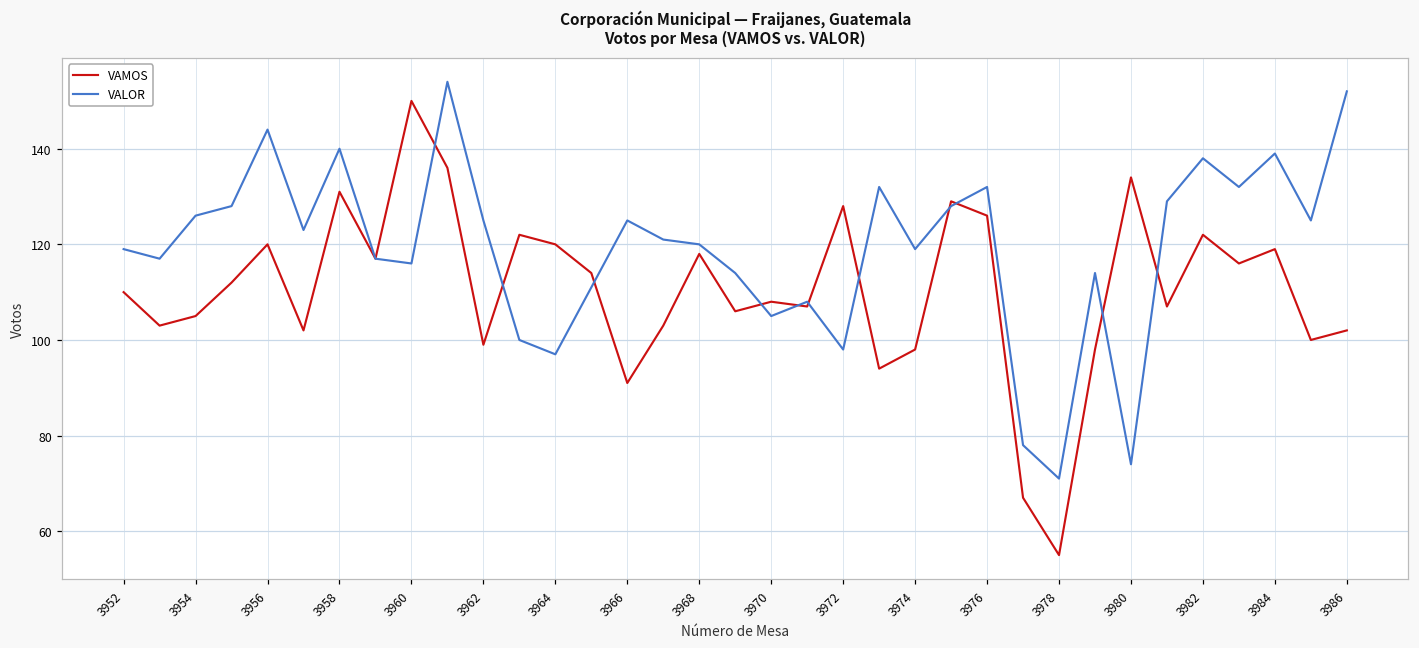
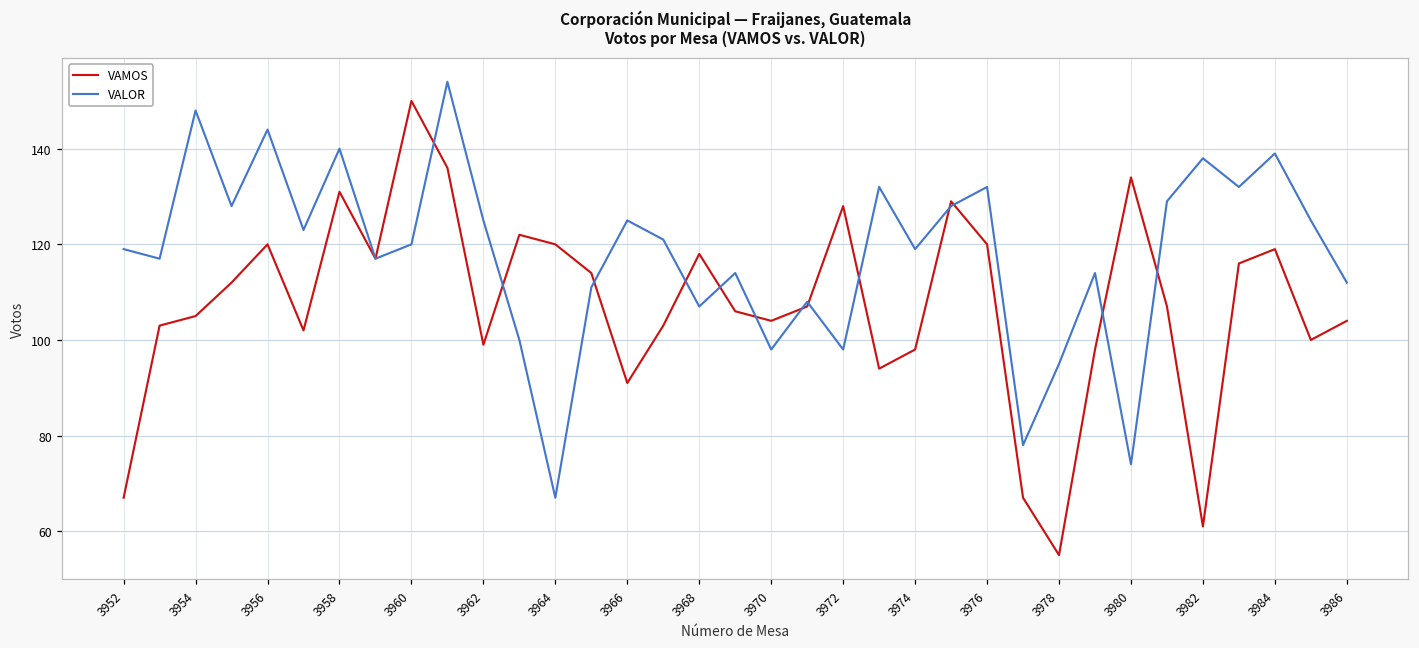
  {
    "VAMOS": {
-     "3952": 110,
+     "3952": 67,
      "3954": 105,
      "3956": 120,
      "3958": 131,
      "3960": 150,
      "3962": 99,
      "3964": 120,
      "3966": 91,
      "3968": 118,
-     "3970": 108,
+     "3970": 104,
      "3972": 128,
      "3974": 98,
-     "3976": 126,
+     "3976": 120,
      "3978": 55,
      "3980": 134,
-     "3982": 122,
+     "3982": 61,
      "3984": 119,
-     "3986": 102
+     "3986": 104
    },
    "VALOR": {
      "3952": 119,
-     "3954": 126,
+     "3954": 148,
      "3956": 144,
      "3958": 140,
-     "3960": 116,
+     "3960": 120,
      "3962": 125,
-     "3964": 97,
+     "3964": 67,
      "3966": 125,
-     "3968": 120,
-     "3970": 105,
+     "3968": 107,
+     "3970": 98,
      "3972": 98,
      "3974": 119,
      "3976": 132,
-     "3978": 71,
+     "3978": 95,
      "3980": 74,
      "3982": 138,
      "3984": 139,
-     "3986": 152
+     "3986": 112
    }
  }
